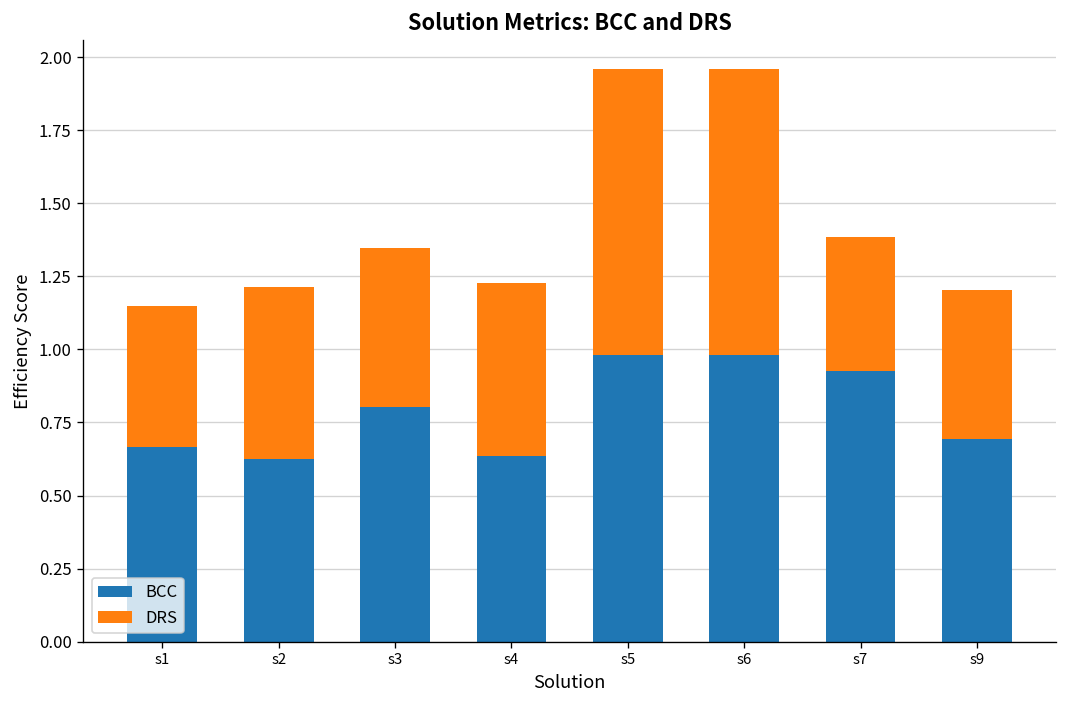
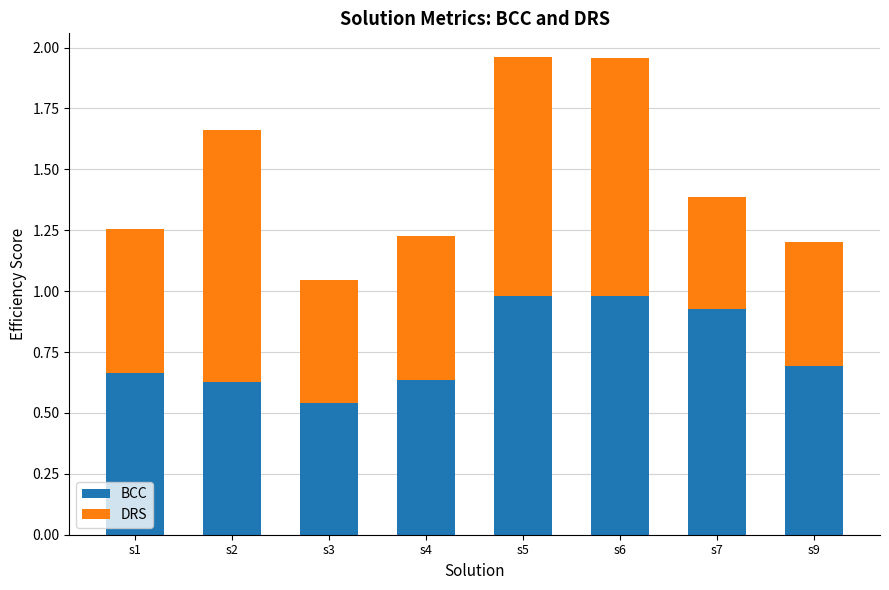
  {
    "BCC": {
      "s1": 0.67,
      "s2": 0.62,
-     "s3": 0.80,
+     "s3": 0.54,
      "s4": 0.63,
      "s5": 0.98,
      "s6": 0.98,
      "s7": 0.93,
      "s9": 0.69
    },
    "DRS": {
-     "s1": 0.48,
-     "s2": 0.59,
-     "s3": 0.54,
+     "s1": 0.59,
+     "s2": 1.04,
+     "s3": 0.50,
      "s4": 0.59,
      "s5": 0.98,
      "s6": 0.98,
      "s7": 0.46,
      "s9": 0.51
    }
  }
